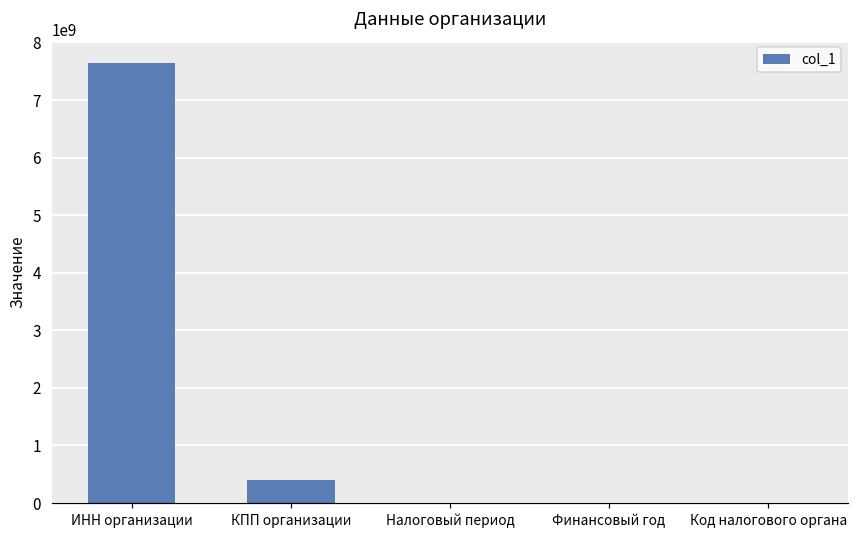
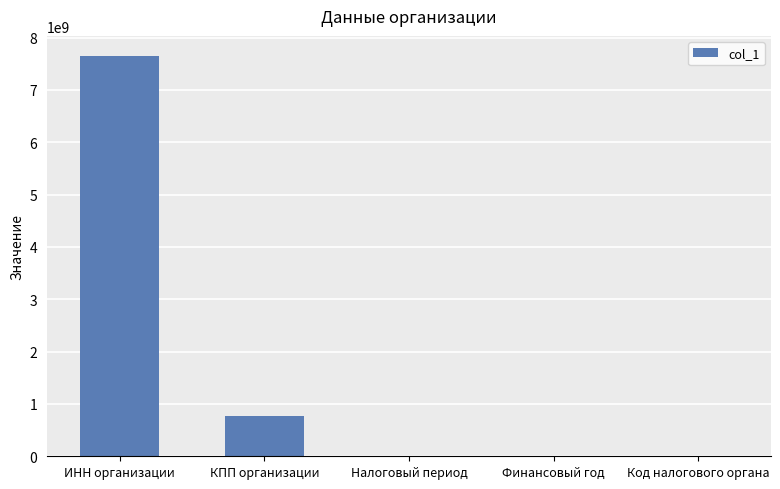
  {
    "ИНН организации": 7700000000,
-   "КПП организации": 400000000
+   "КПП организации": 800000000
  }
